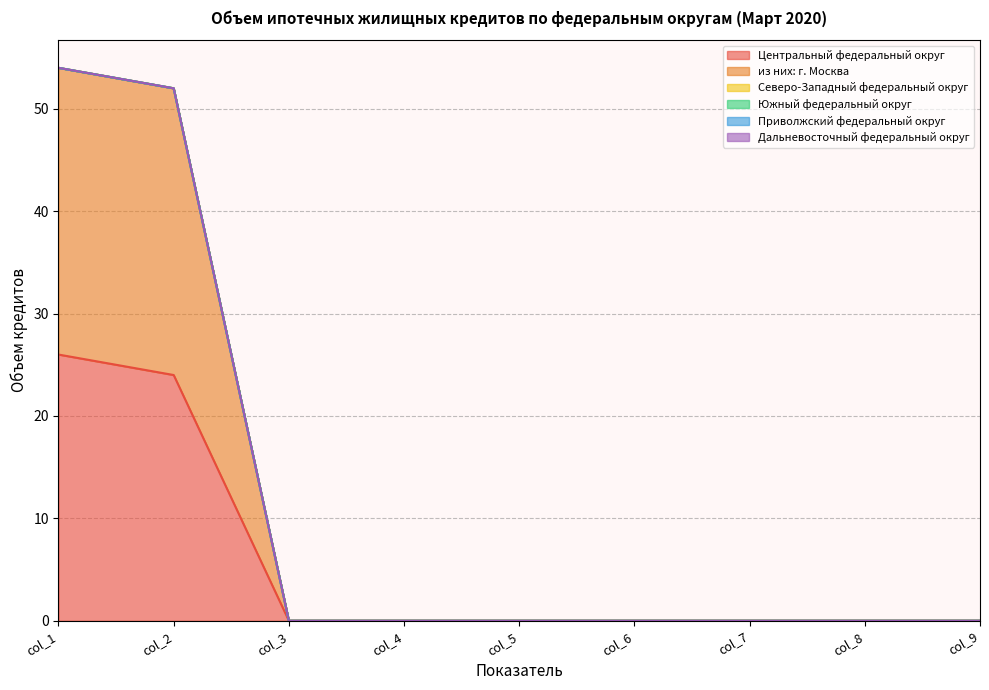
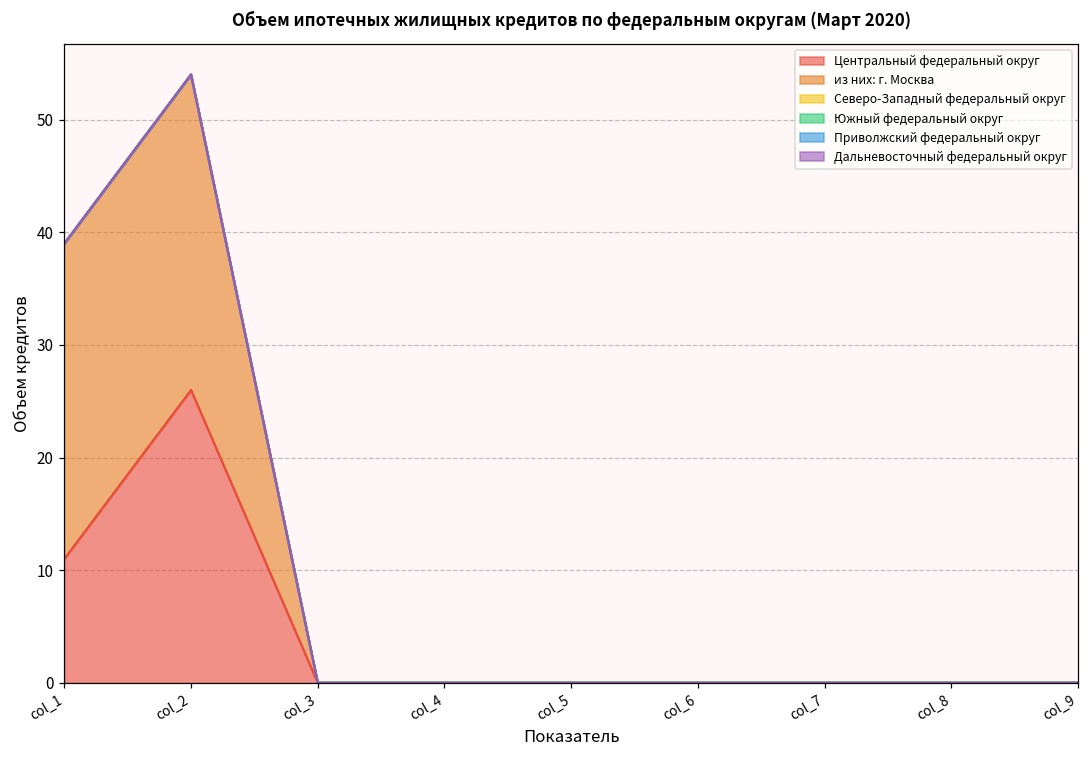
  {
    "Центральный федеральный округ": {
-     "col_1": 26,
-     "col_2": 24
+     "col_1": 11,
+     "col_2": 26
    }
  }
